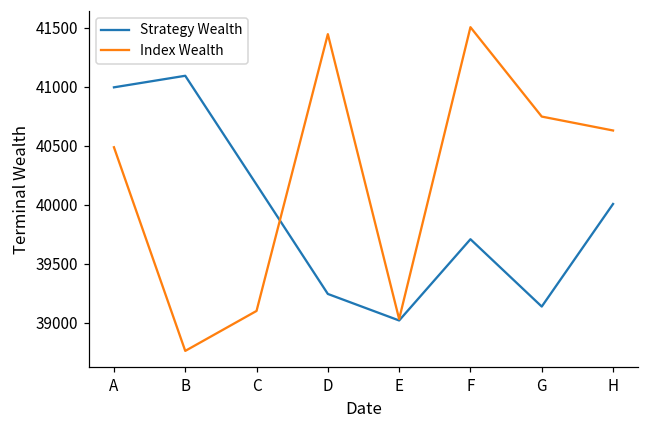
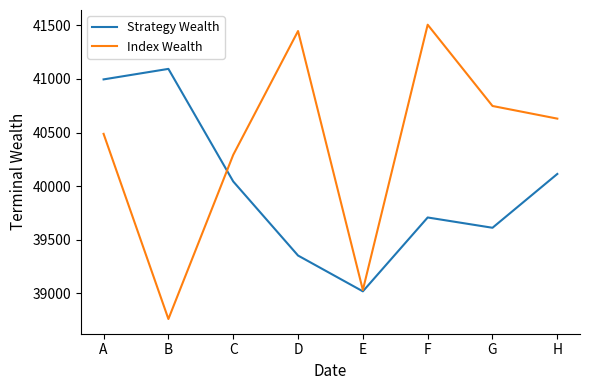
  {
    "Strategy Wealth": {
      "A": 41000,
      "B": 41090,
-     "C": 40170,
-     "D": 39240,
+     "C": 40040,
+     "D": 39350,
      "F": 39710,
-     "G": 39140,
-     "H": 40010
+     "G": 39610,
+     "H": 40110
    },
    "Index Wealth": {
      "A": 40490,
      "B": 38760,
-     "C": 39100,
+     "C": 40290,
      "D": 41450,
      "F": 41510,
      "G": 40750,
      "H": 40630
    }
  }
